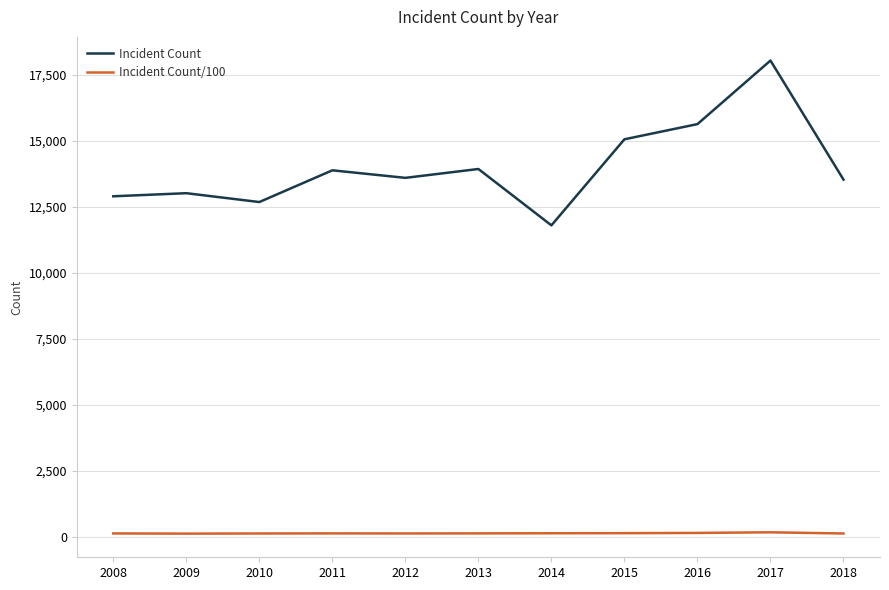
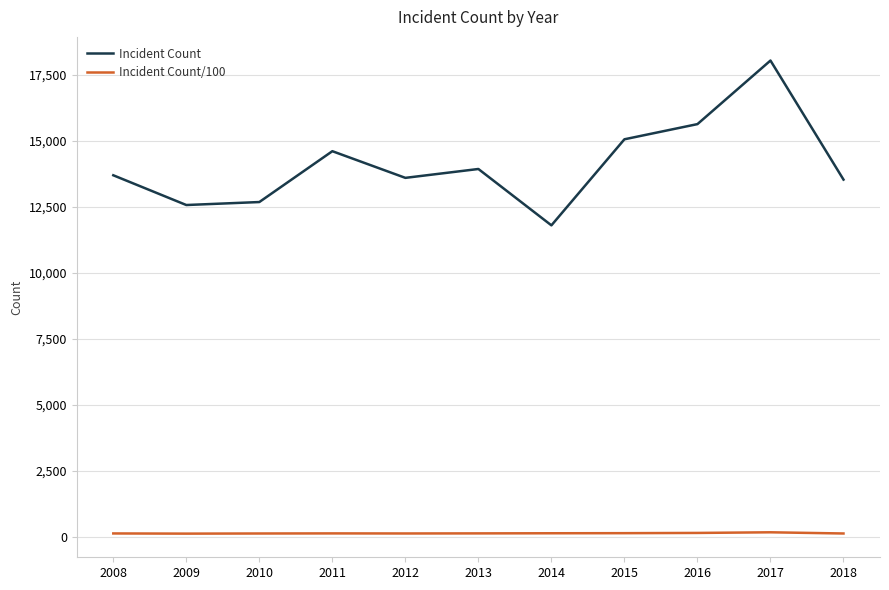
  {
    "Incident Count": {
-     "2008": "12,900",
-     "2009": "13,000",
+     "2008": "13,700",
+     "2009": "12,600",
      "2010": "12,700",
-     "2011": "13,900",
+     "2011": "14,600",
      "2012": "13,600",
      "2013": "13,900",
      "2014": "11,800",
      "2015": "15,100",
      "2016": "15,600",
      "2017": "18,100",
      "2018": "13,500"
    },
    "Incident Count/100": {
      "2008": "100",
      "2009": "100",
      "2010": "100",
      "2011": "100",
      "2012": "100",
      "2013": "100",
      "2014": "100",
      "2015": "100",
      "2016": "200",
      "2017": "200",
      "2018": "100"
    }
  }
